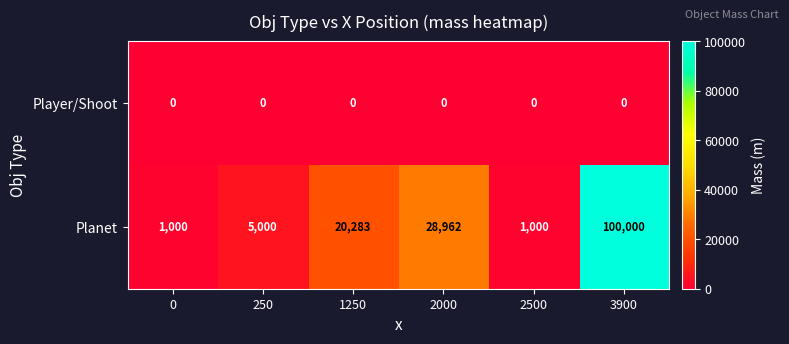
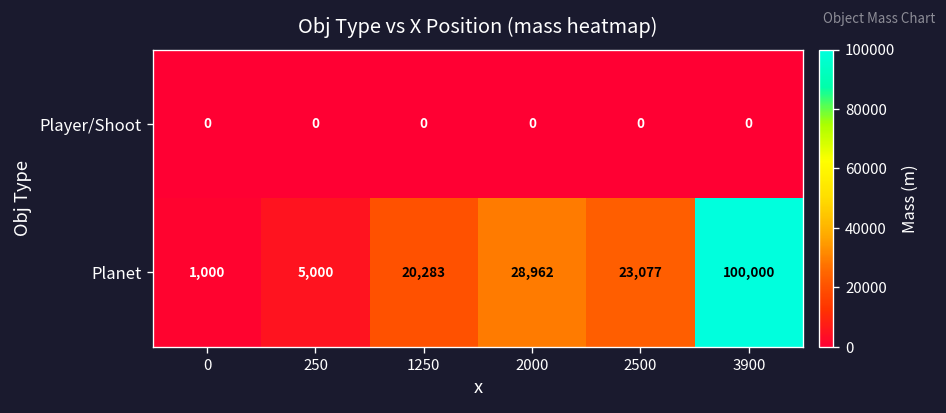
  {
    "Player/Shoot": {
      "0": "0",
      "250": "0",
      "1250": "0",
      "2000": "0",
      "2500": "0",
      "3900": "0"
    },
    "Planet": {
      "0": "1,000",
      "250": "5,000",
      "1250": "20,283",
      "2000": "28,962",
-     "2500": "1,000",
+     "2500": "23,077",
      "3900": "100,000"
    }
  }
